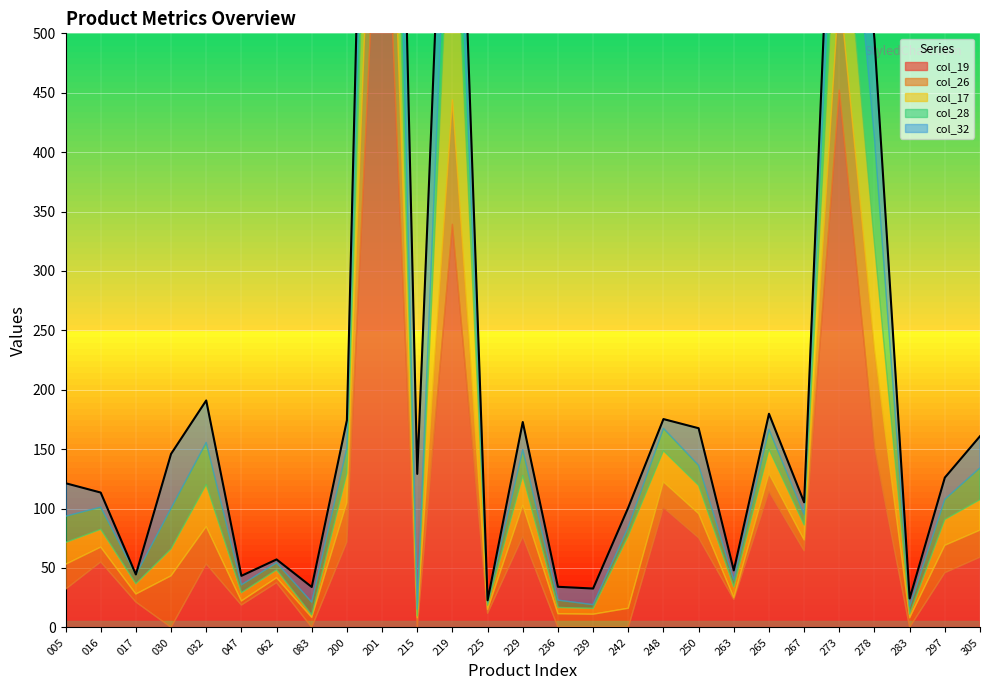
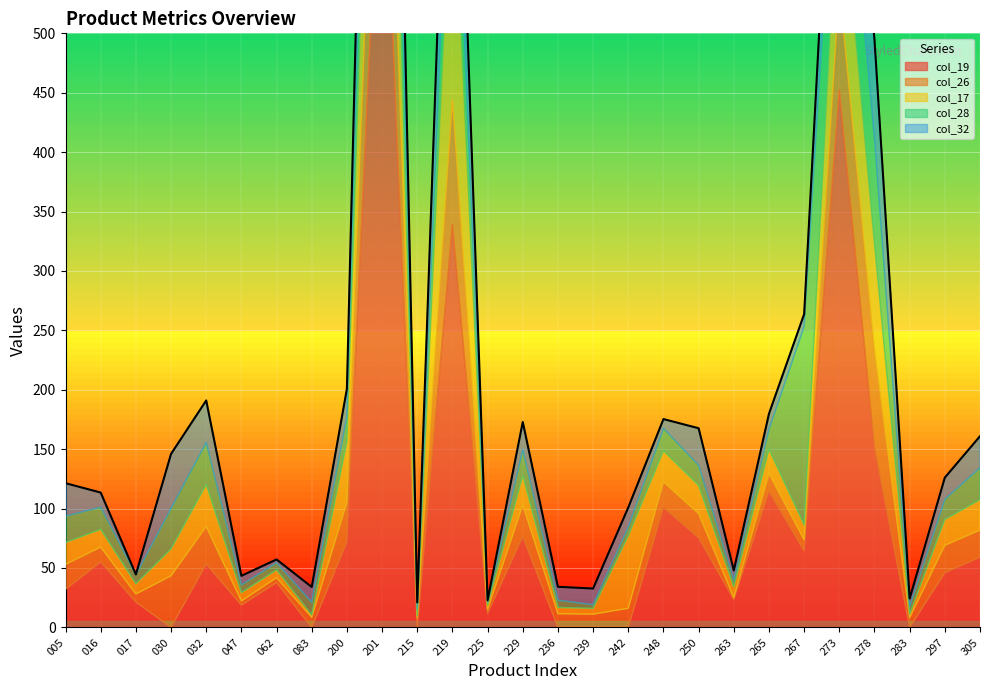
  {
    "col_17": {
      "005": 18,
      "016": 15,
      "017": 9,
      "030": 23,
      "032": 35,
      "047": 7,
      "062": 7,
-     "200": 25,
+     "200": 51,
      "225": 4,
      "229": 25,
      "236": 5,
      "239": 5,
      "242": 61,
      "248": 26,
      "250": 24,
      "263": 9,
      "265": 21,
      "267": 13,
      "278": 90,
      "283": 3,
      "297": 22,
      "305": 26
    },
    "col_28": {
      "005": 22,
      "016": 19,
      "030": 34,
      "032": 35,
      "047": 7,
      "062": 6,
      "083": 11,
      "200": 21,
      "215": 6,
      "229": 22,
      "236": 6,
      "239": 3,
      "242": 7,
      "248": 19,
      "250": 17,
      "263": 6,
      "265": 17,
-     "267": 9,
+     "267": 167,
      "278": 89,
      "283": 6,
      "297": 17,
      "305": 27
    },
    "col_32": {
      "005": 28,
      "016": 12,
      "030": 46,
      "032": 35,
      "047": 8,
      "062": 3,
      "083": 13,
      "200": 23,
-     "215": 114,
+     "215": 6,
      "229": 23,
      "236": 11,
      "239": 14,
      "242": 17,
      "248": 8,
      "250": 31,
      "263": 8,
      "265": 13,
      "267": 10,
      "278": 84,
      "283": 7,
      "297": 18,
      "305": 27
    }
  }
